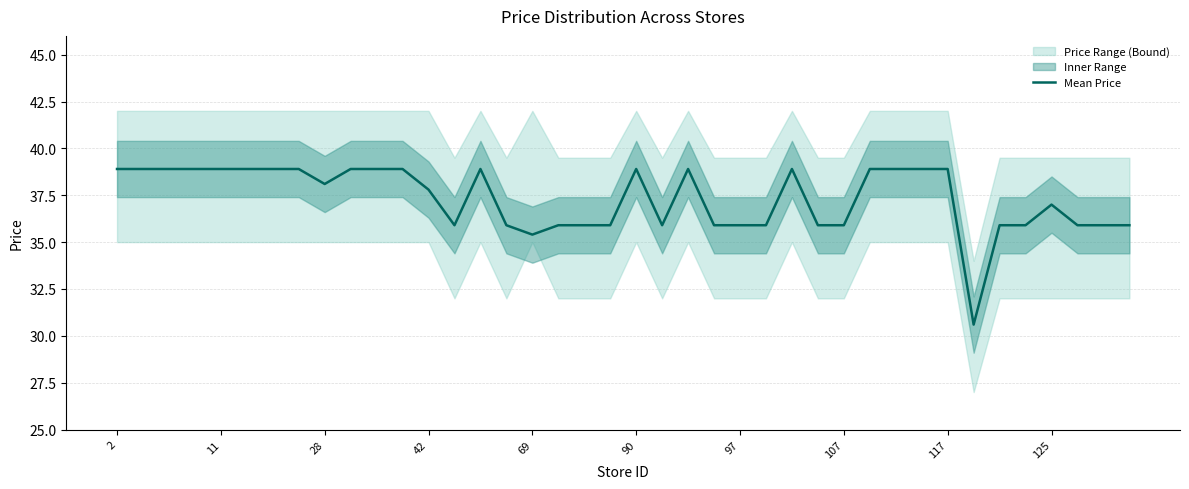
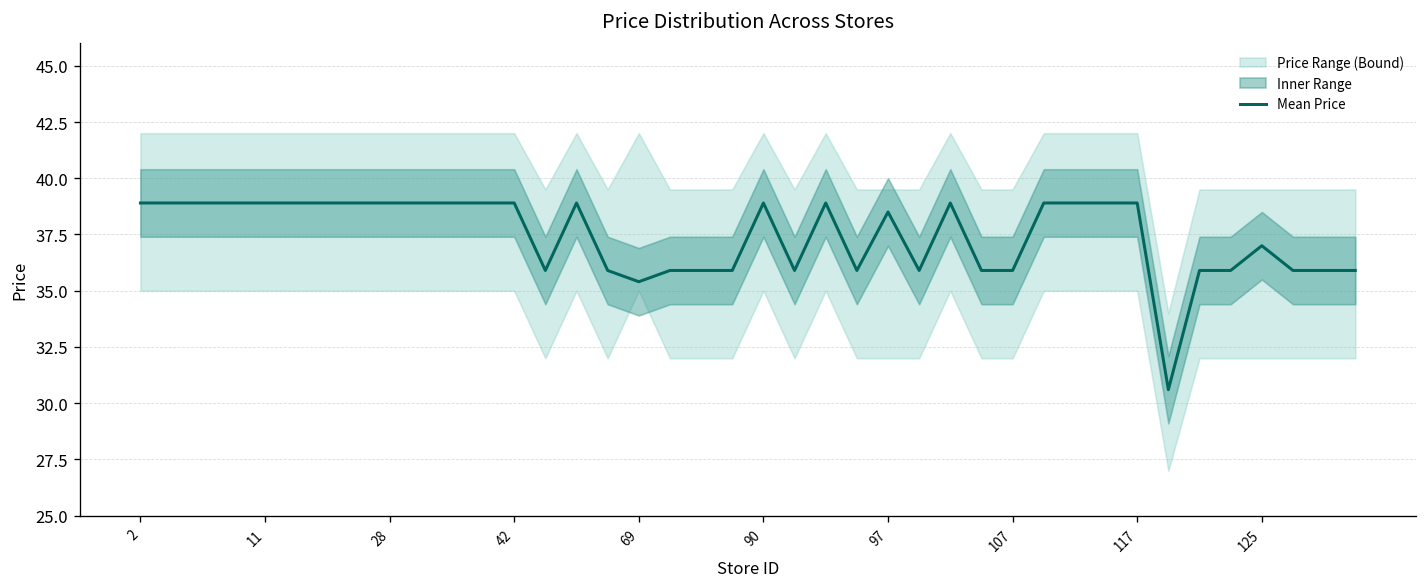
  {
    "Mean Price": {
-     "28": 38.1,
-     "42": 37.8,
+     "28": 38.9,
+     "42": 38.9,
      "69": 35.4,
      "90": 38.9,
-     "97": 35.9,
+     "97": 38.5,
      "107": 35.9,
      "117": 38.9,
      "125": 37.0
    }
  }
